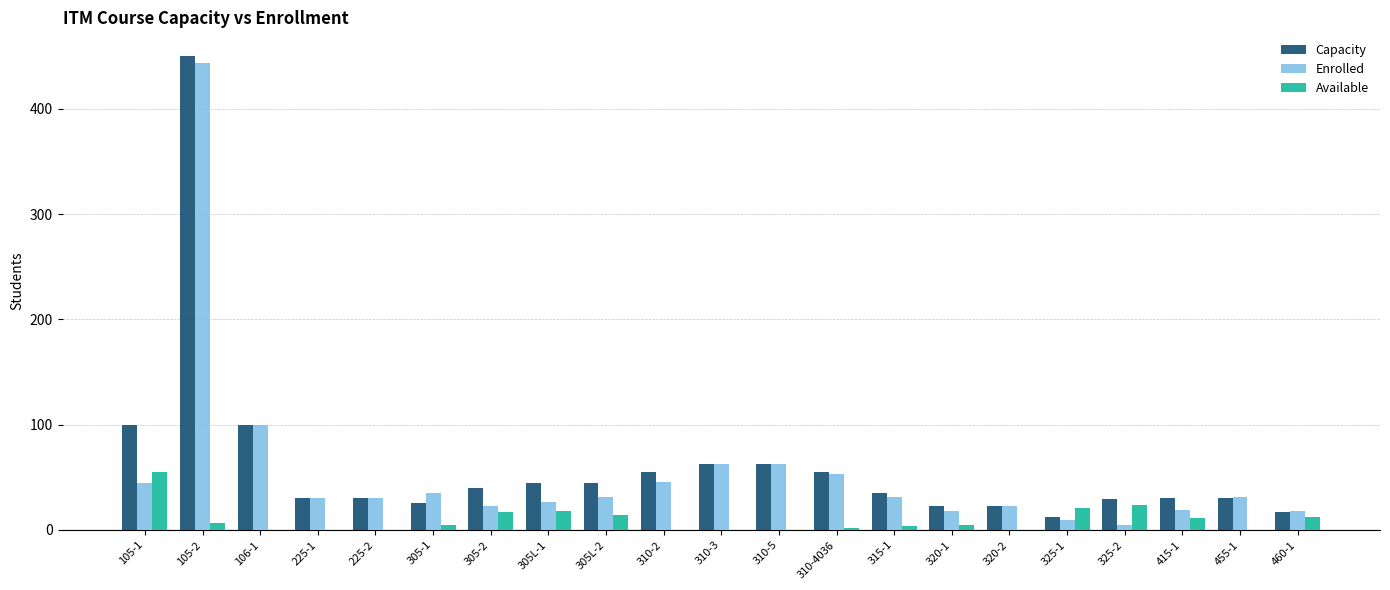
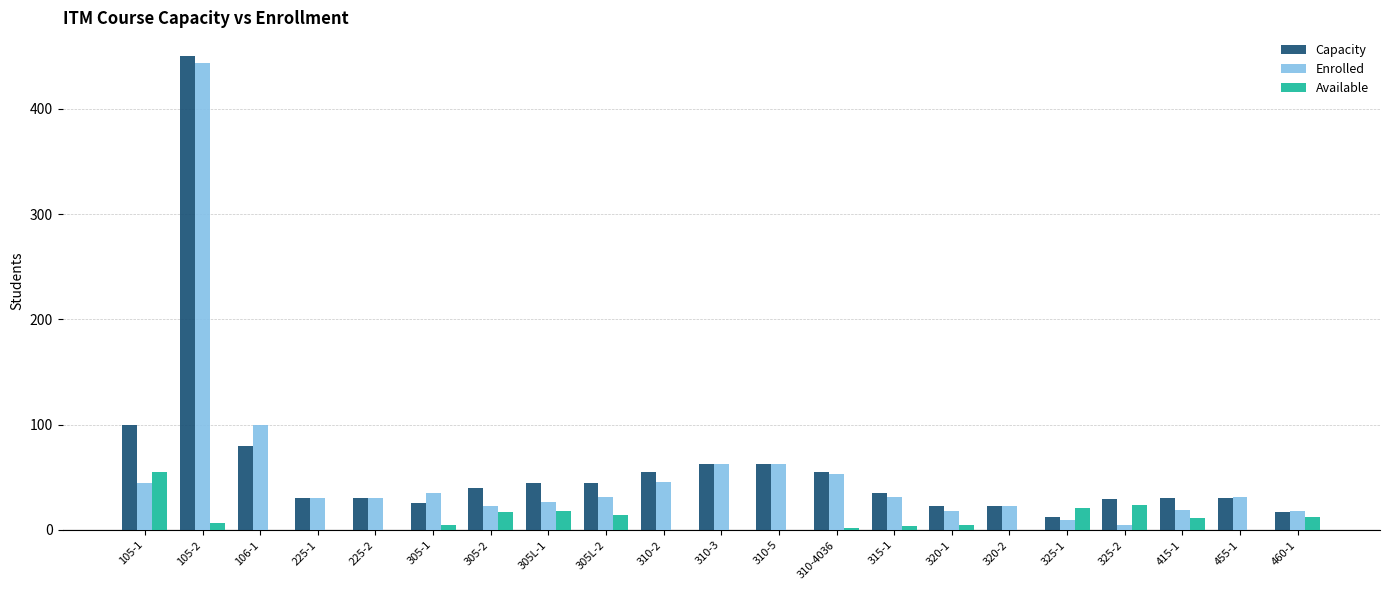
  {
    "Capacity": {
      "105-1": 100,
      "105-2": 450,
-     "106-1": 100,
+     "106-1": 80,
      "225-1": 30,
      "225-2": 30,
      "305-1": 26,
      "305-2": 40,
      "305L-1": 45,
      "305L-2": 45,
      "310-2": 55,
      "310-3": 63,
      "310-5": 63,
      "310-4036": 55,
      "315-1": 35,
      "320-1": 23,
      "320-2": 23,
      "325-1": 12,
      "325-2": 29,
      "415-1": 30,
      "455-1": 30,
      "460-1": 17
    },
    "Enrolled": {
      "105-1": 45,
      "105-2": 443,
      "106-1": 100,
      "225-1": 30,
      "225-2": 30,
      "305-1": 35,
      "305-2": 23,
      "305L-1": 27,
      "305L-2": 31,
      "310-2": 46,
      "310-3": 63,
      "310-5": 63,
      "310-4036": 53,
      "315-1": 31,
      "320-1": 18,
      "320-2": 23,
      "325-1": 9,
      "325-2": 5,
      "415-1": 19,
      "455-1": 31,
      "460-1": 18
    },
    "Available": {
      "105-1": 55,
      "105-2": 7,
      "106-1": 0,
      "225-1": 0,
      "225-2": 0,
      "305-1": 5,
      "305-2": 17,
      "305L-1": 18,
      "305L-2": 14,
      "310-2": 0,
      "310-3": 0,
      "310-5": 0,
      "315-1": 4,
      "320-1": 5,
      "320-2": 0,
      "325-1": 21,
      "325-2": 24,
      "415-1": 11,
      "455-1": 0,
      "460-1": 12
    }
  }
